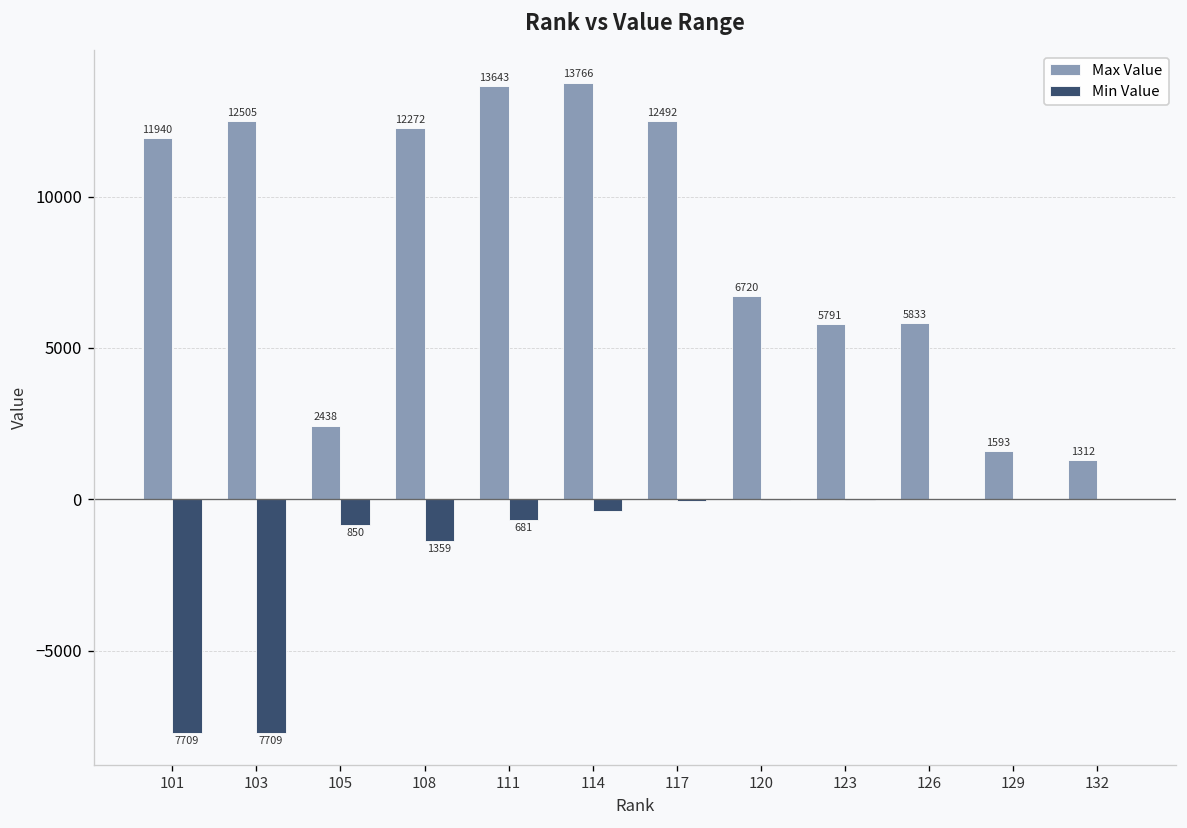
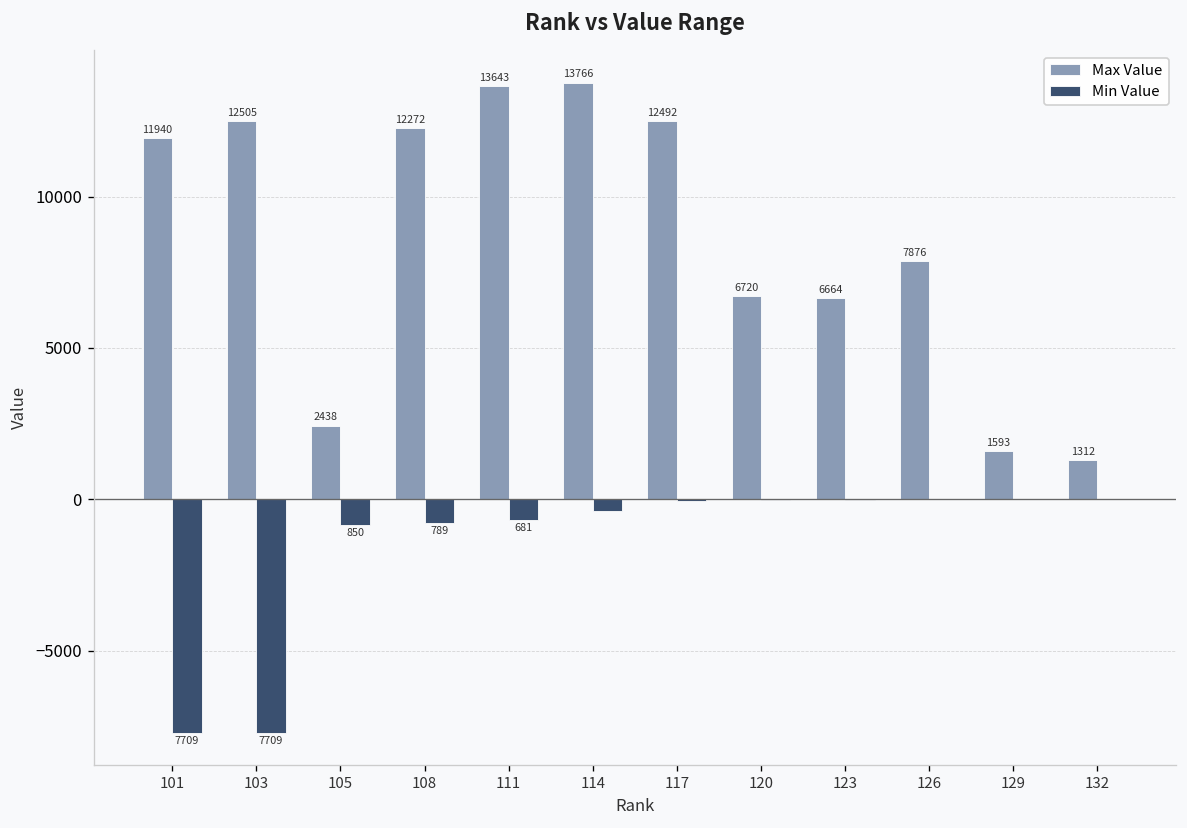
  {
    "Max Value": {
      "101": 11940,
      "103": 12505,
      "105": 2438,
      "108": 12272,
      "111": 13643,
      "114": 13766,
      "117": 12492,
      "120": 6720,
-     "123": 5791,
-     "126": 5833,
+     "123": 6664,
+     "126": 7876,
      "129": 1593,
      "132": 1312
    },
    "Min Value": {
-     "108": 1359
+     "108": 789
    }
  }
